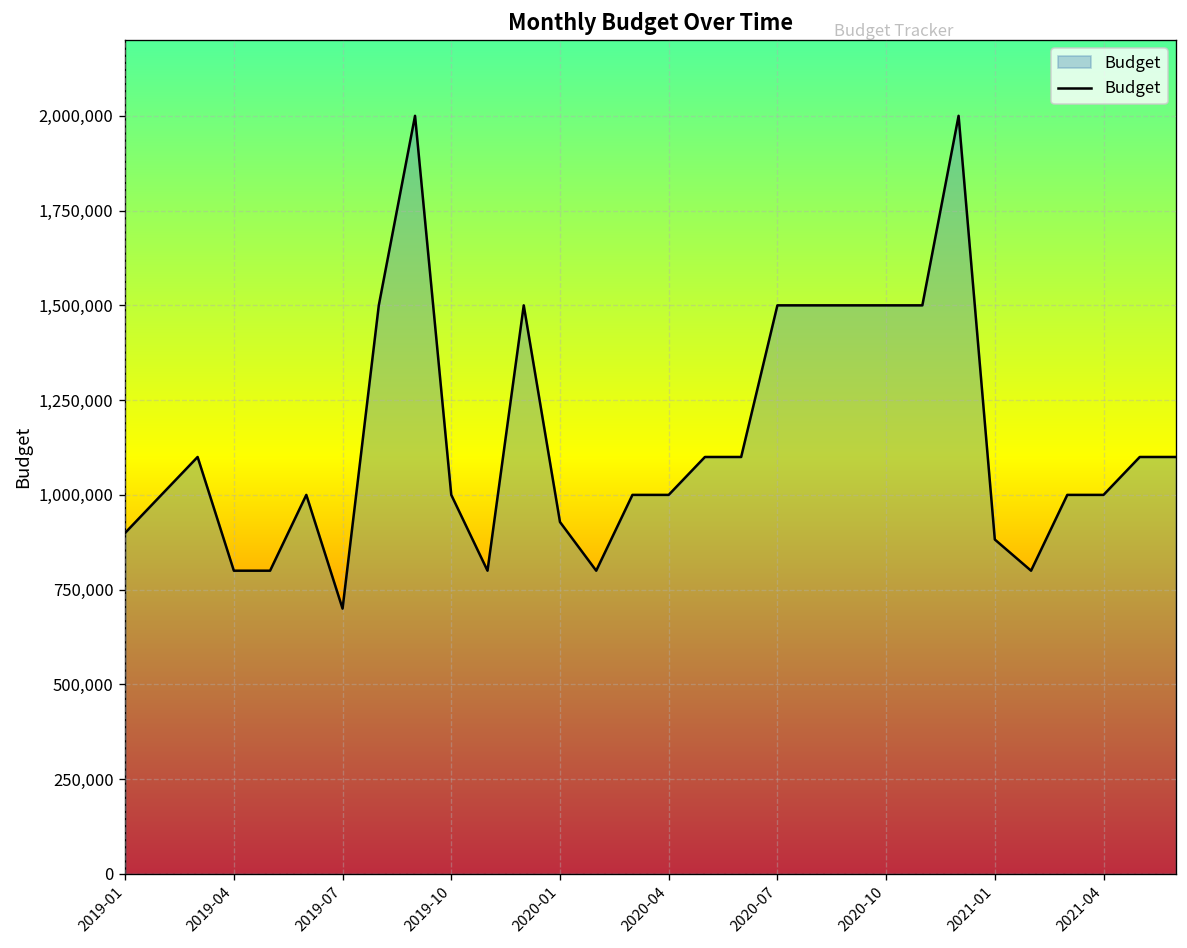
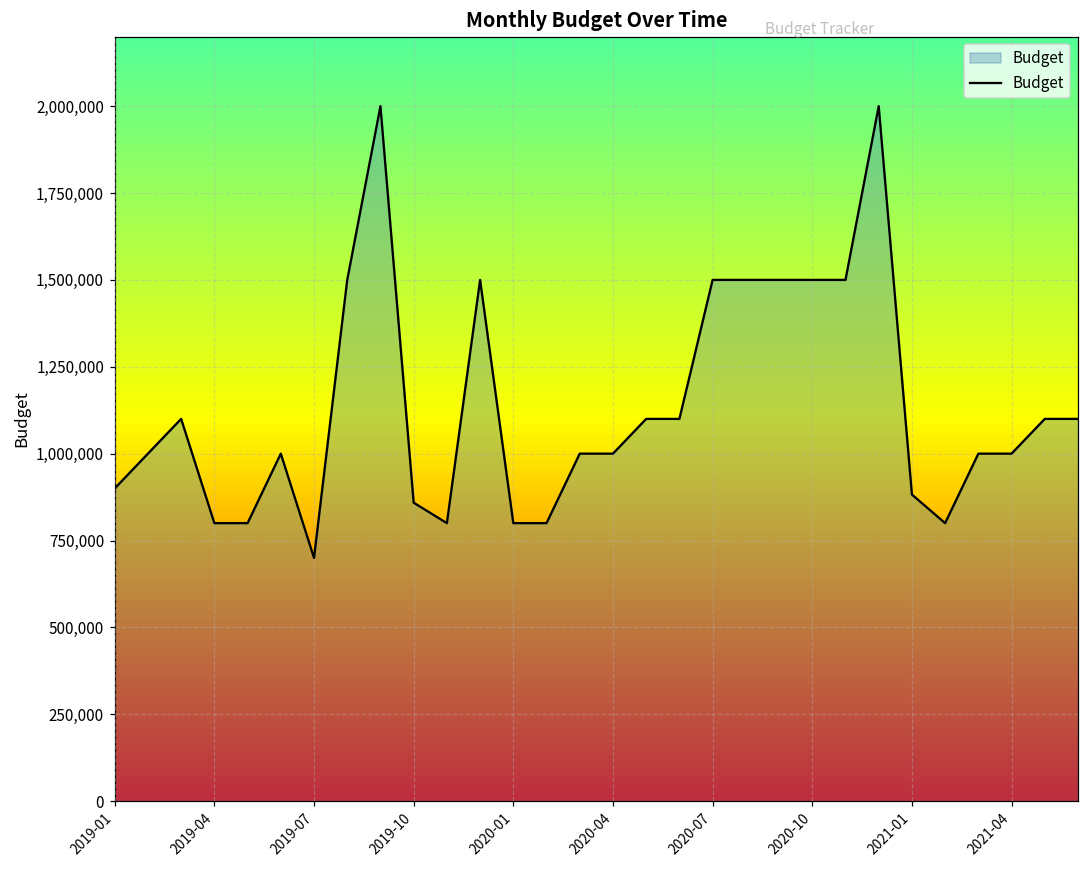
  {
    "2019-01": "900,000",
    "2019-04": "800,000",
    "2019-07": "700,000",
-   "2019-10": "1,000,000",
-   "2020-01": "930,000",
+   "2019-10": "860,000",
+   "2020-01": "800,000",
    "2020-04": "1,000,000",
    "2020-07": "1,500,000",
    "2020-10": "1,500,000",
    "2021-01": "880,000",
    "2021-04": "1,000,000"
  }
